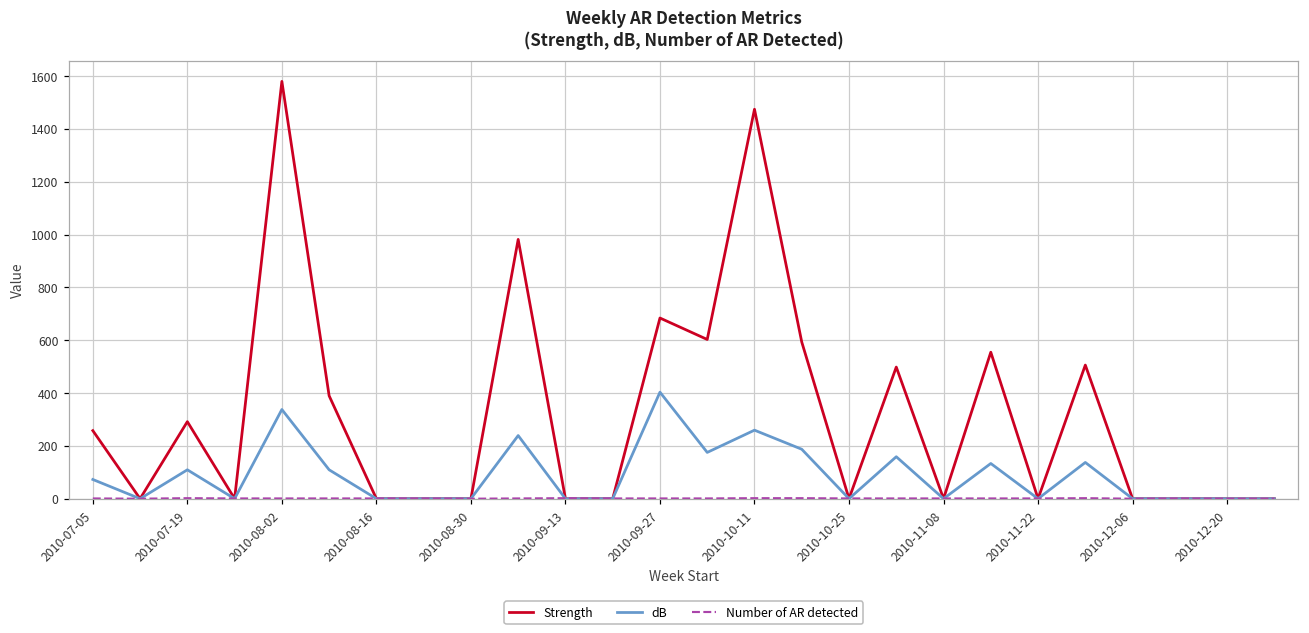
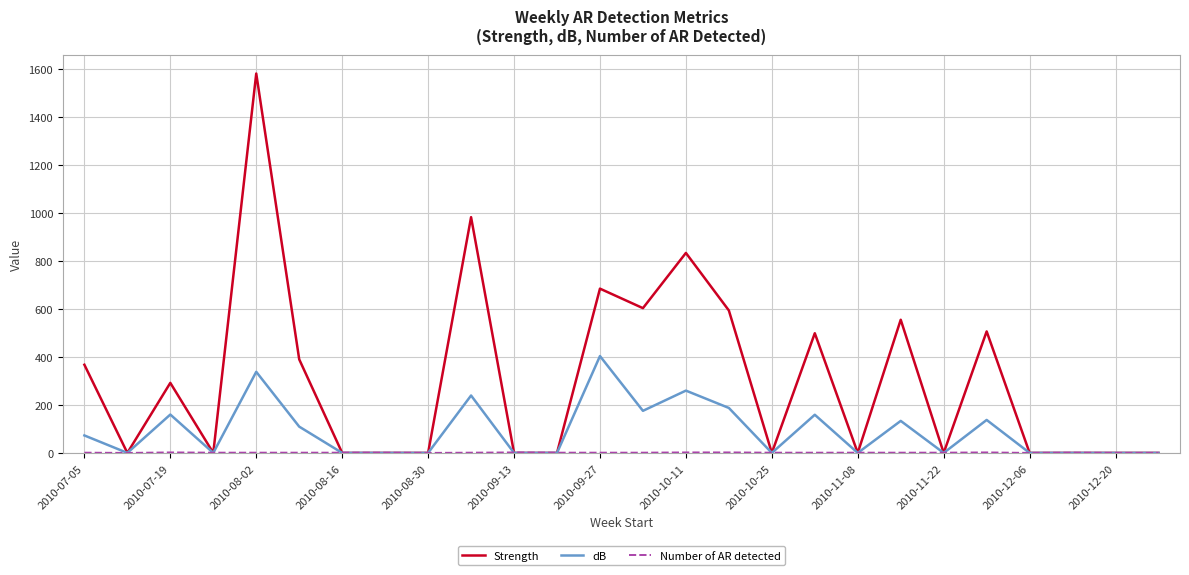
  {
    "Strength": {
-     "2010-07-05": 260,
+     "2010-07-05": 370,
      "2010-07-19": 290,
      "2010-08-02": 1580,
      "2010-09-27": 680,
-     "2010-10-11": 1470
+     "2010-10-11": 830
    },
    "dB": {
      "2010-07-05": 70,
-     "2010-07-19": 110,
+     "2010-07-19": 160,
      "2010-08-02": 340,
      "2010-09-27": 400,
      "2010-10-11": 260
    },
    "Number of AR detected": {
      "2010-07-05": 0,
      "2010-07-19": 0,
      "2010-08-02": 0,
      "2010-09-27": 0,
      "2010-10-11": 0
    }
  }
